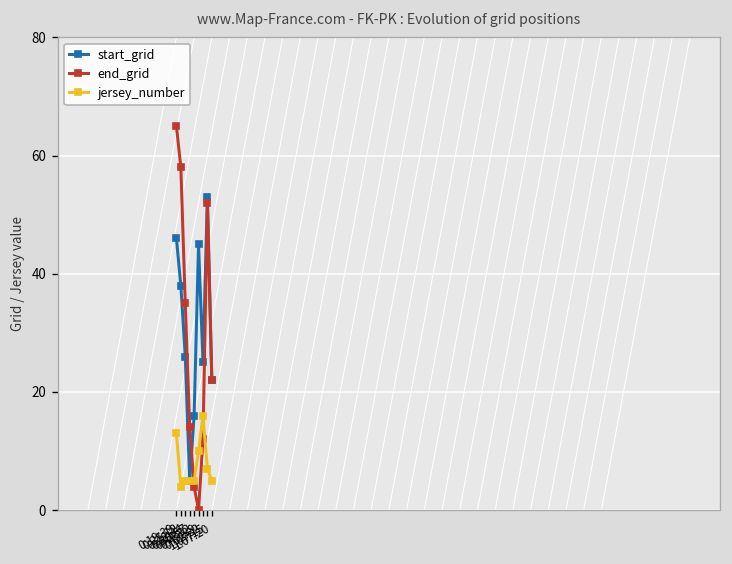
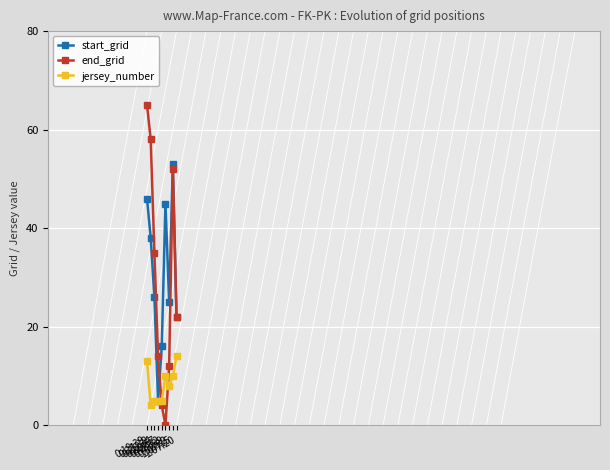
  {
    "start_grid": {
      "0:19:39": 46,
      "0:21:12": 38,
      "0:28:34": 26,
      "0:47:32": 16,
      "0:49:39": 45,
      "0:52:22": 25,
      "1:07:15": 53
    },
    "end_grid": {
      "0:19:39": 65,
      "0:21:12": 58,
      "0:28:34": 35,
      "0:28:57": 14,
      "0:47:32": 4,
      "0:49:39": 0,
      "0:52:22": 12,
      "1:07:15": 52
    },
    "jersey_number": {
      "0:19:39": 13,
      "0:21:12": 4,
      "0:28:34": 5,
      "0:47:32": 5,
      "0:49:39": 10,
-     "0:52:22": 16,
-     "1:07:15": 7,
-     "1:07:20": 5
+     "0:52:22": 8,
+     "1:07:15": 10,
+     "1:07:20": 14
    }
  }
